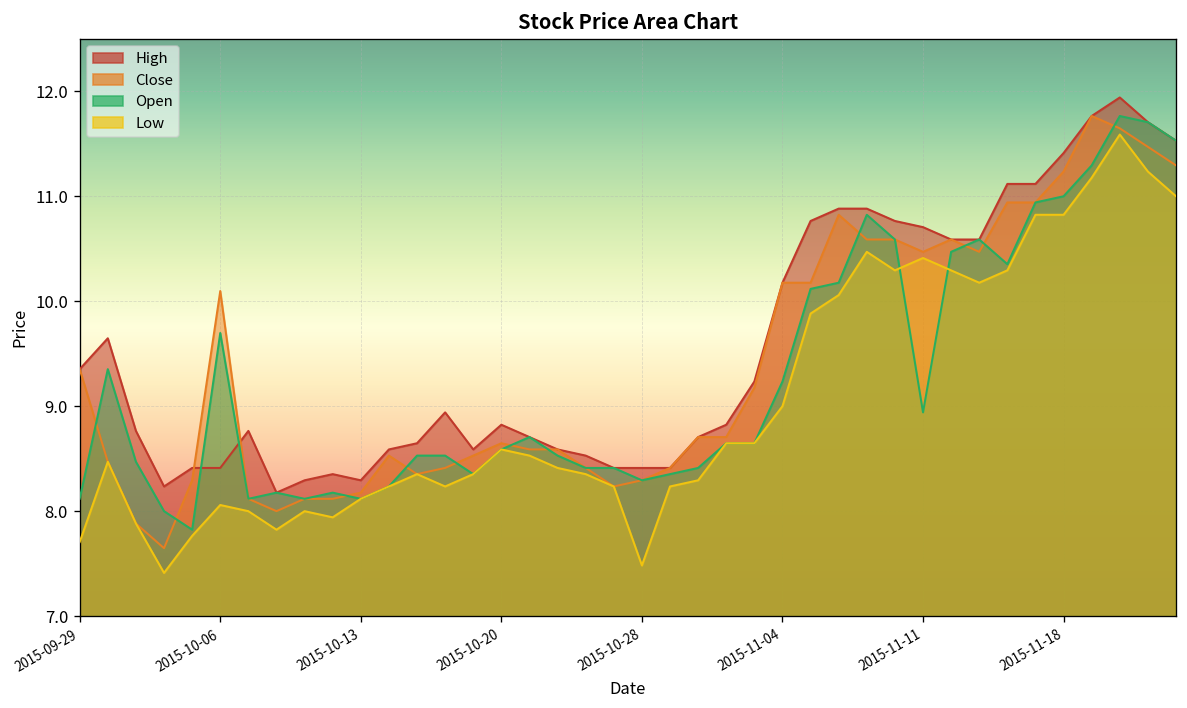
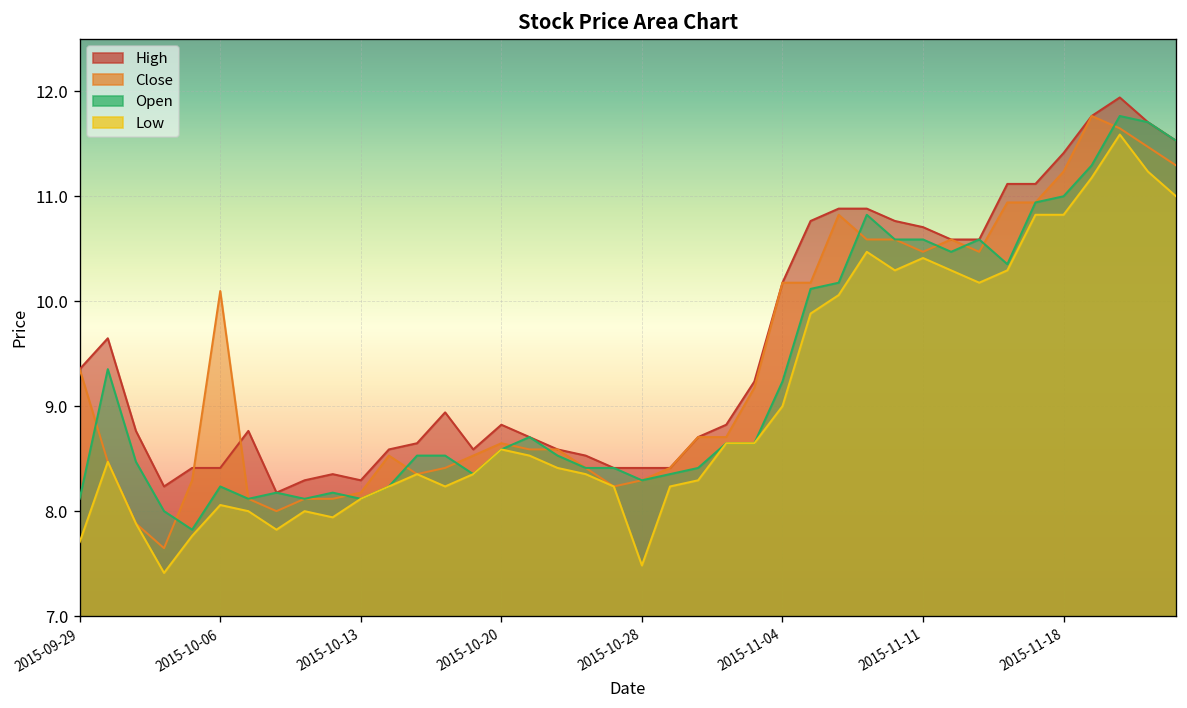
  {
    "High": {
      "2015-10-06": 8.4,
      "2015-10-13": 8.3,
      "2015-10-20": 8.8,
      "2015-10-28": 8.4,
      "2015-11-11": 10.7,
      "2015-11-18": 11.4
    },
    "Close": {
      "2015-10-06": 10.1,
      "2015-10-13": 8.2,
      "2015-10-20": 8.6,
      "2015-11-11": 10.5,
      "2015-11-18": 11.2
    },
    "Open": {
      "2015-09-29": 8.1,
-     "2015-10-06": 9.7,
+     "2015-10-06": 8.2,
      "2015-11-04": 9.2,
-     "2015-11-11": 8.9,
+     "2015-11-11": 10.6,
      "2015-11-18": 11.0
    },
    "Low": {
      "2015-09-29": 7.7,
      "2015-10-06": 8.1,
      "2015-10-28": 7.5,
      "2015-11-04": 9.0,
      "2015-11-11": 10.4,
      "2015-11-18": 10.8
    }
  }
